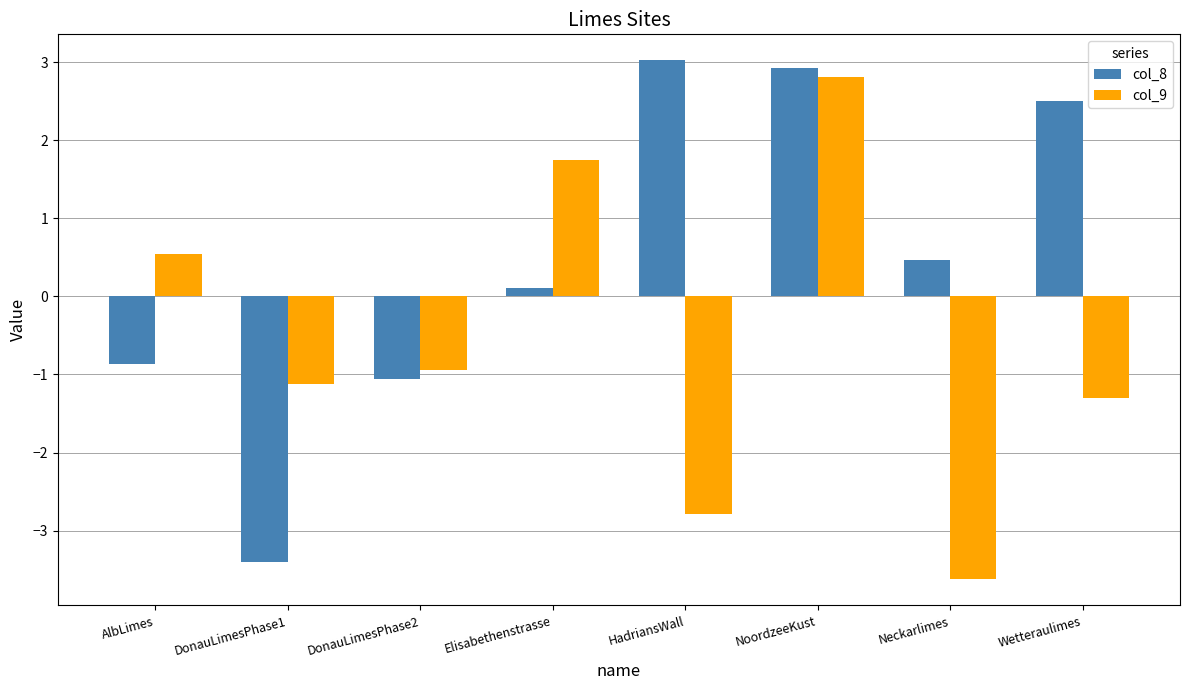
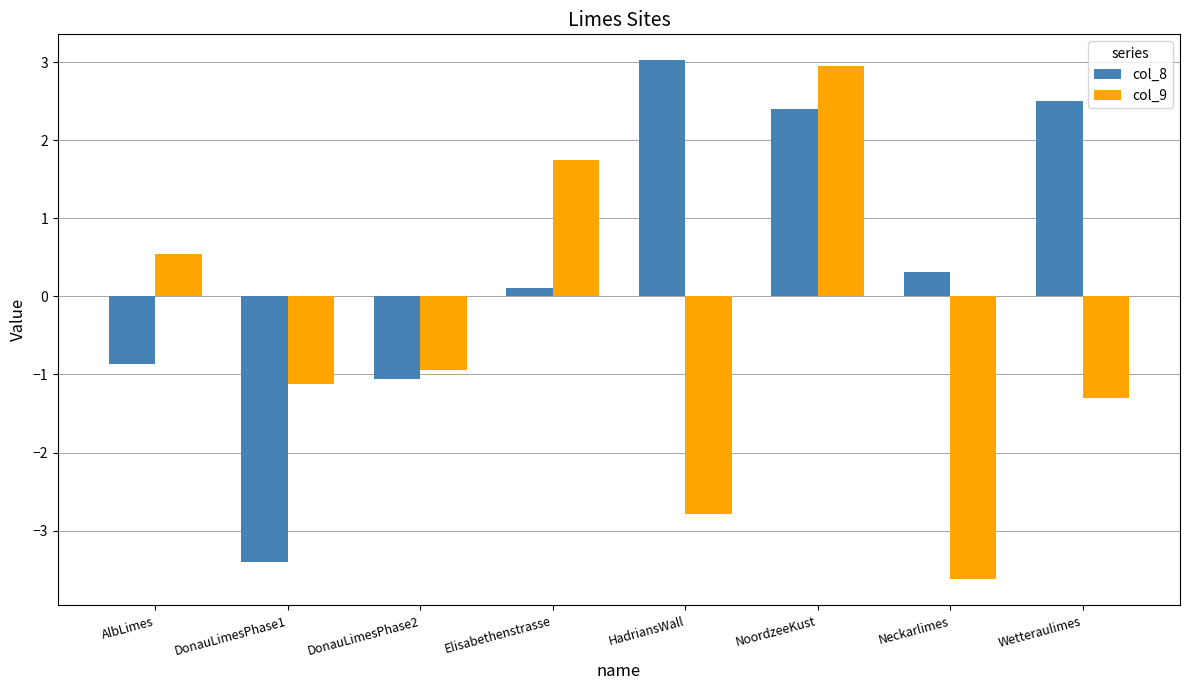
  {
    "col_8": {
      "AlbLimes": -0.9,
      "DonauLimesPhase1": -3.4,
      "DonauLimesPhase2": -1.1,
      "Elisabethenstrasse": 0.1,
      "HadriansWall": 3.0,
-     "NoordzeeKust": 2.9,
-     "Neckarlimes": 0.5,
+     "NoordzeeKust": 2.4,
+     "Neckarlimes": 0.3,
      "Wetteraulimes": 2.5
    },
    "col_9": {
      "AlbLimes": 0.5,
      "DonauLimesPhase1": -1.1,
      "DonauLimesPhase2": -0.9,
      "Elisabethenstrasse": 1.7,
      "HadriansWall": -2.8,
-     "NoordzeeKust": 2.8,
+     "NoordzeeKust": 2.9,
      "Neckarlimes": -3.6,
      "Wetteraulimes": -1.3
    }
  }
